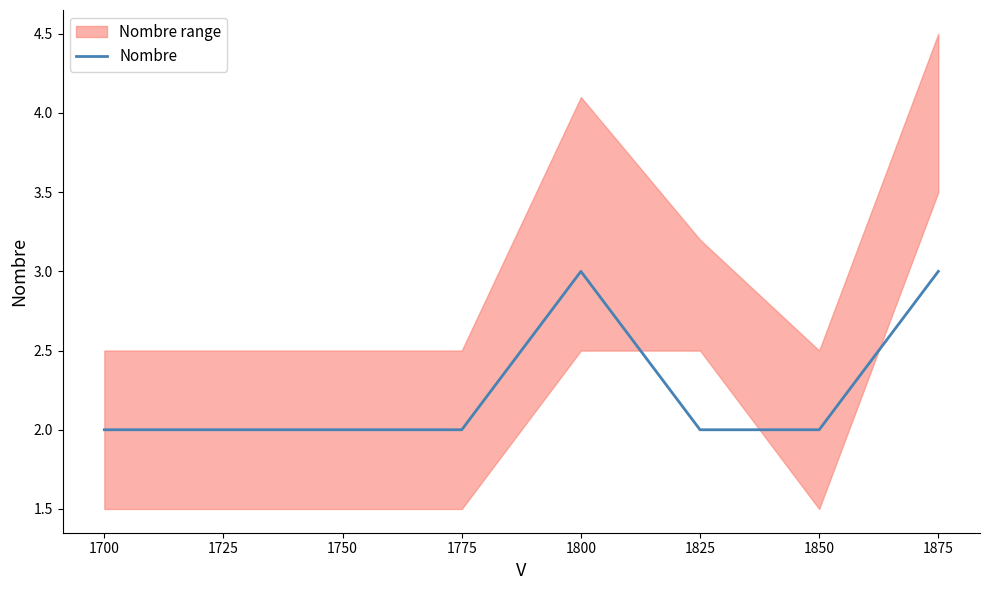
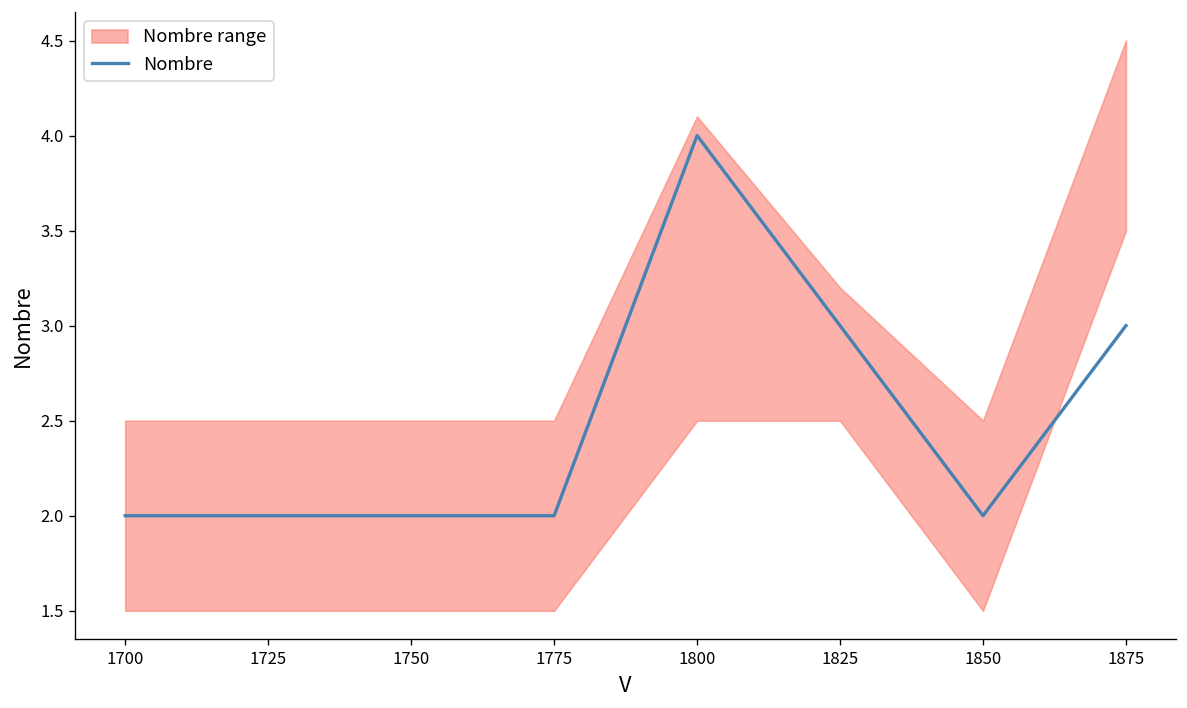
  {
    "Nombre": {
      "1700": 2,
      "1725": 2,
      "1750": 2,
      "1775": 2,
-     "1800": 3,
-     "1825": 2,
+     "1800": 4,
+     "1825": 3,
      "1850": 2,
      "1875": 3
    }
  }
